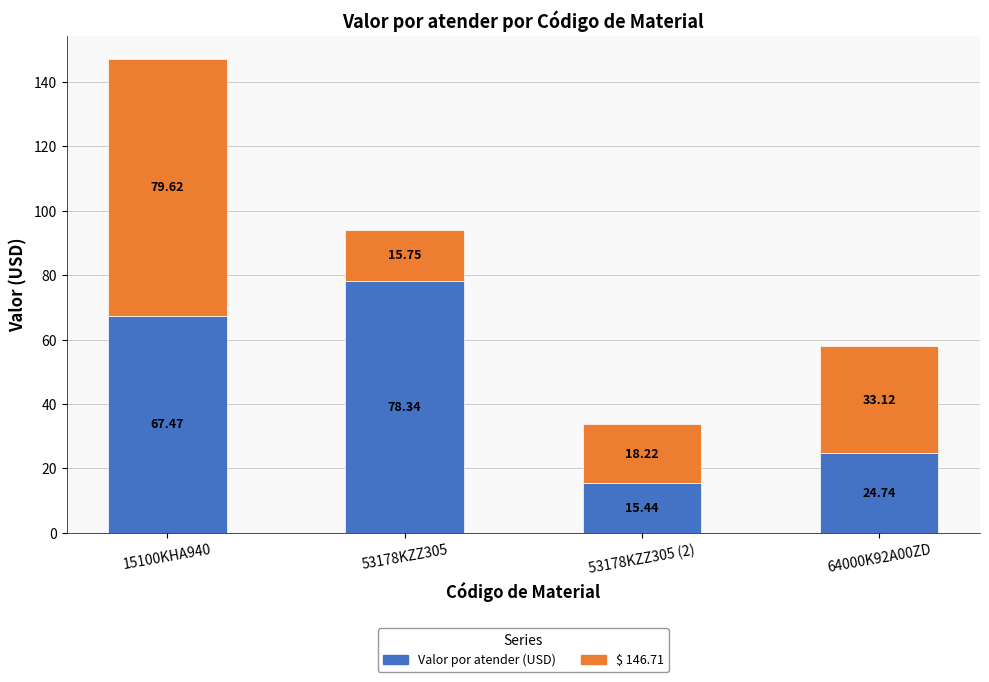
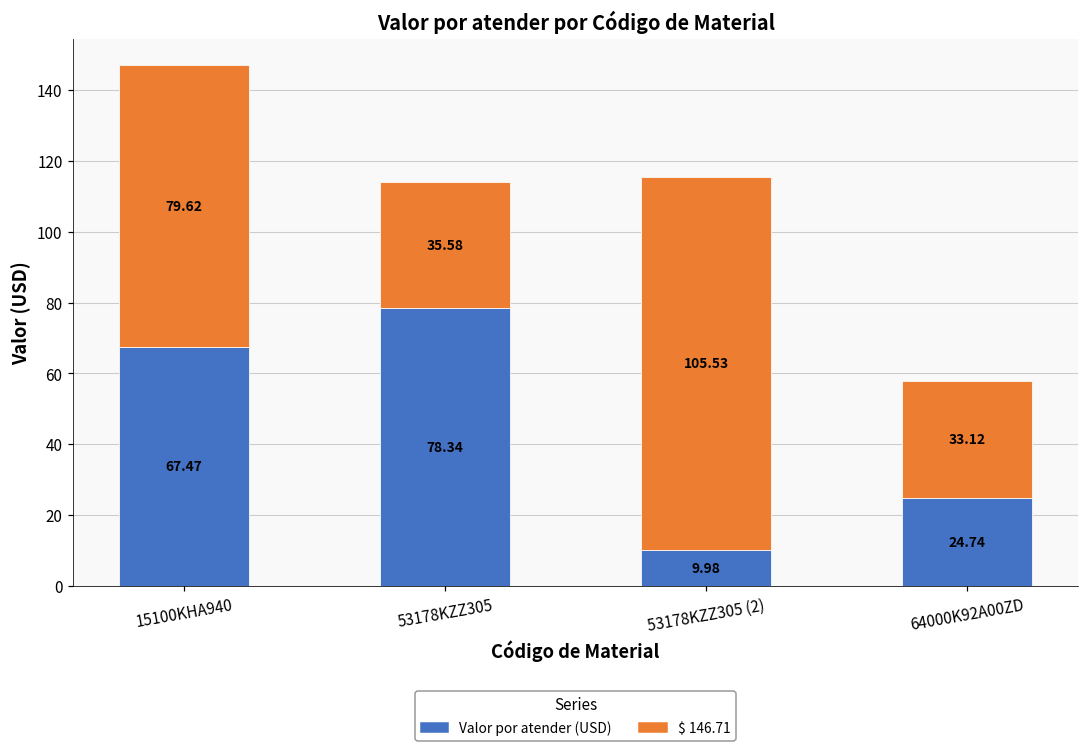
  {
    "Valor por atender (USD)": {
      "15100KHA940": 67.47,
      "53178KZZ305": 78.34,
-     "53178KZZ305 (2)": 15.44,
+     "53178KZZ305 (2)": 9.98,
      "64000K92A00ZD": 24.74
    },
    "$ 146.71": {
      "15100KHA940": 79.62,
-     "53178KZZ305": 15.75,
-     "53178KZZ305 (2)": 18.22,
+     "53178KZZ305": 35.58,
+     "53178KZZ305 (2)": 105.53,
      "64000K92A00ZD": 33.12
    }
  }
